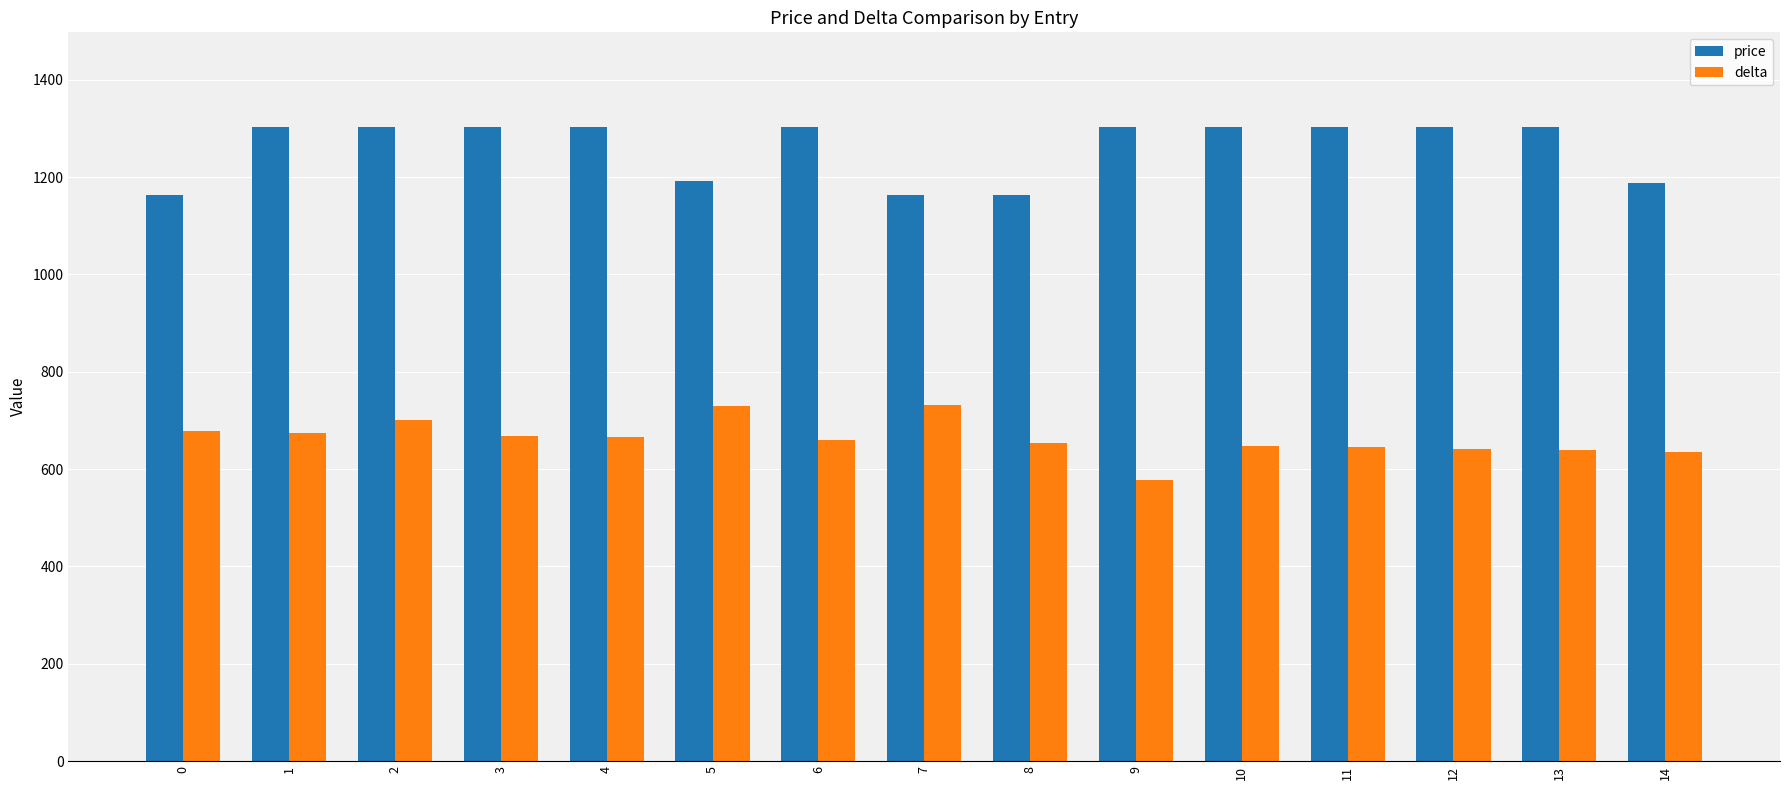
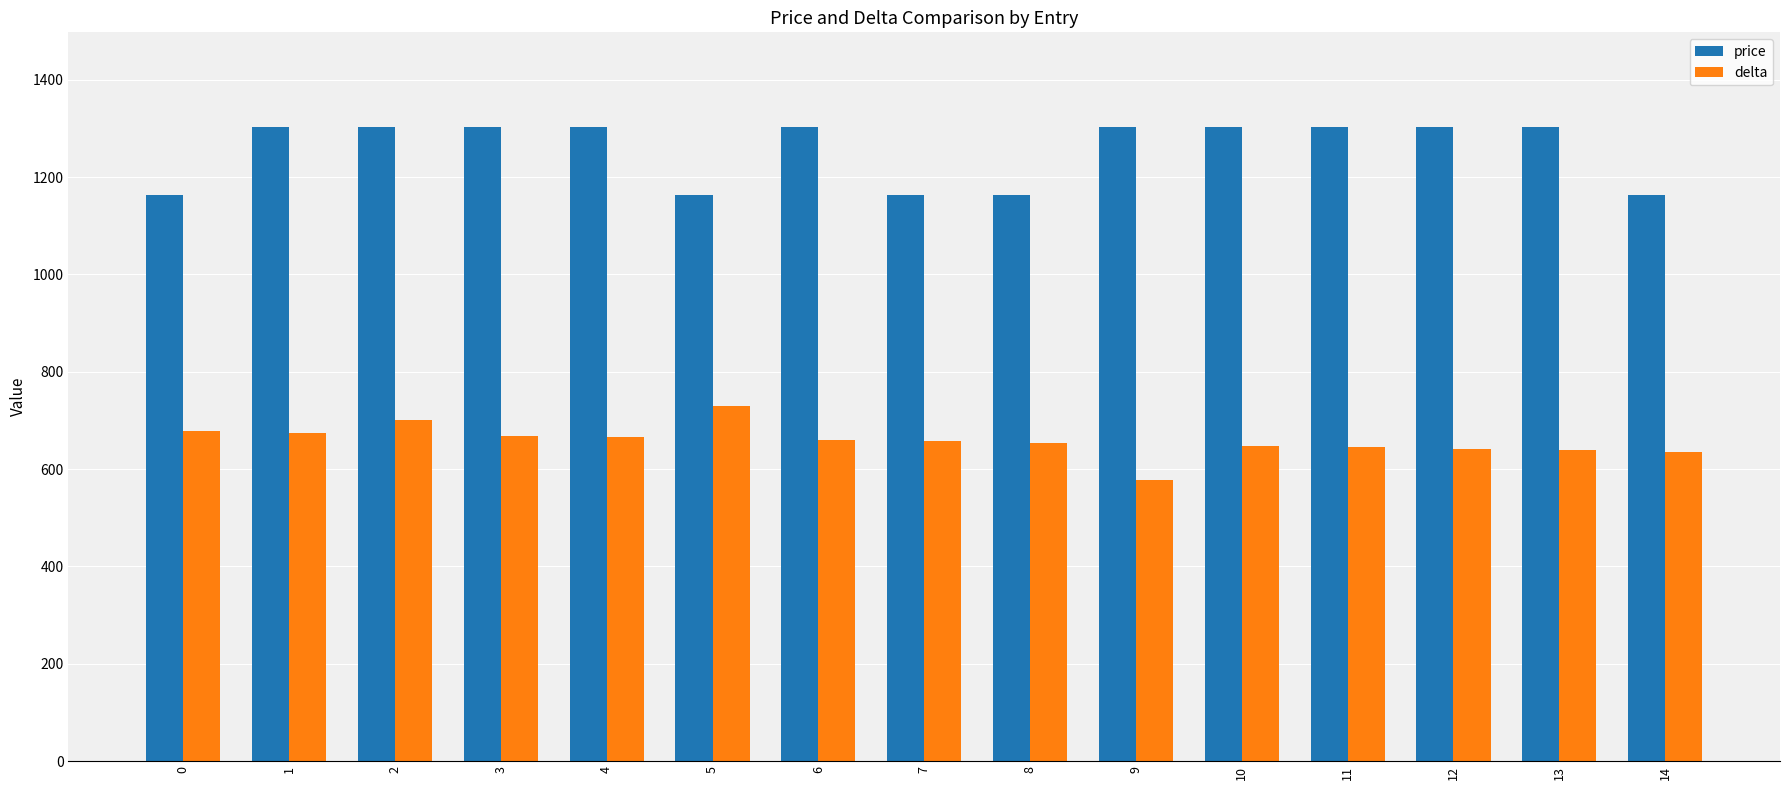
  {
    "price": {
      "0": 1160,
      "1": 1300,
      "2": 1300,
      "3": 1300,
      "4": 1300,
-     "5": 1190,
+     "5": 1160,
      "6": 1300,
      "7": 1160,
      "8": 1160,
      "9": 1300,
      "10": 1300,
      "11": 1300,
      "12": 1300,
      "13": 1300,
-     "14": 1190
+     "14": 1160
    },
    "delta": {
      "0": 680,
      "1": 680,
      "2": 700,
      "3": 670,
      "4": 670,
      "5": 730,
      "6": 660,
-     "7": 730,
+     "7": 660,
      "8": 650,
      "9": 580,
      "10": 650,
      "11": 650,
      "12": 640,
      "13": 640,
      "14": 640
    }
  }
